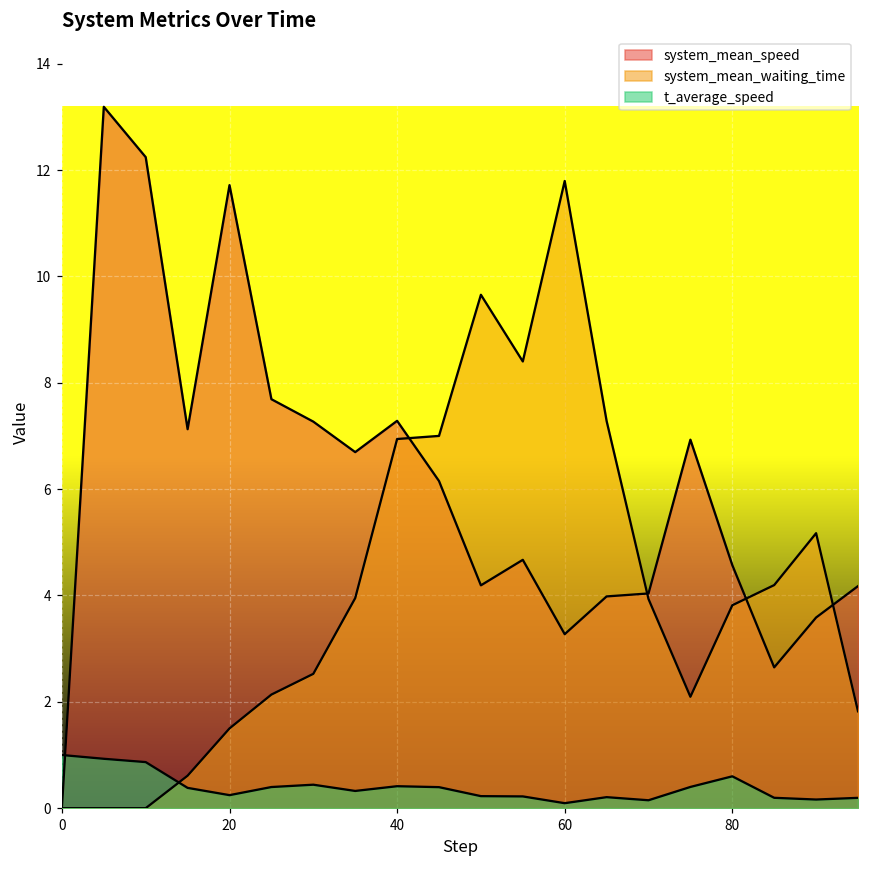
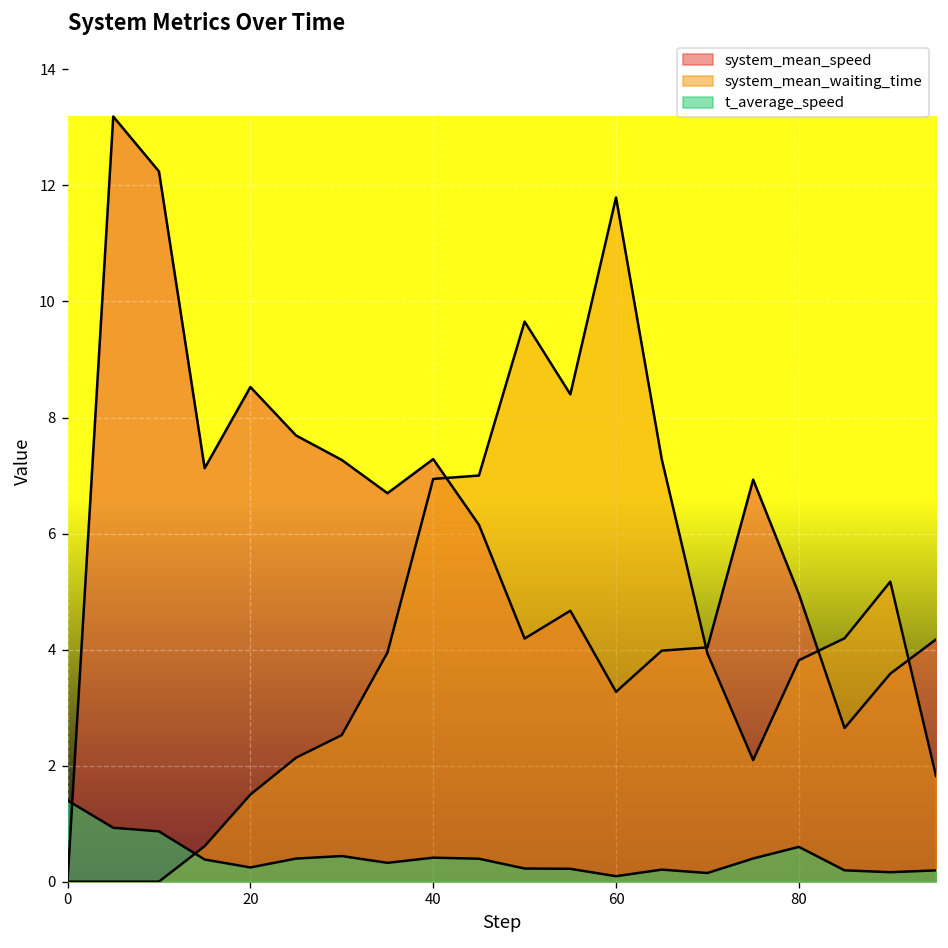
  {
    "system_mean_speed": {
-     "20": 11.7,
+     "20": 8.5,
      "40": 7.3,
      "60": 3.3,
-     "80": 4.6
+     "80": 5.0
    },
    "system_mean_waiting_time": {
      "20": 1.5,
      "40": 6.9,
      "60": 11.8,
      "80": 3.8
    },
    "t_average_speed": {
-     "0": 1.0,
+     "0": 1.4,
      "20": 0.2,
      "40": 0.4,
      "60": 0.1,
      "80": 0.6
    }
  }
